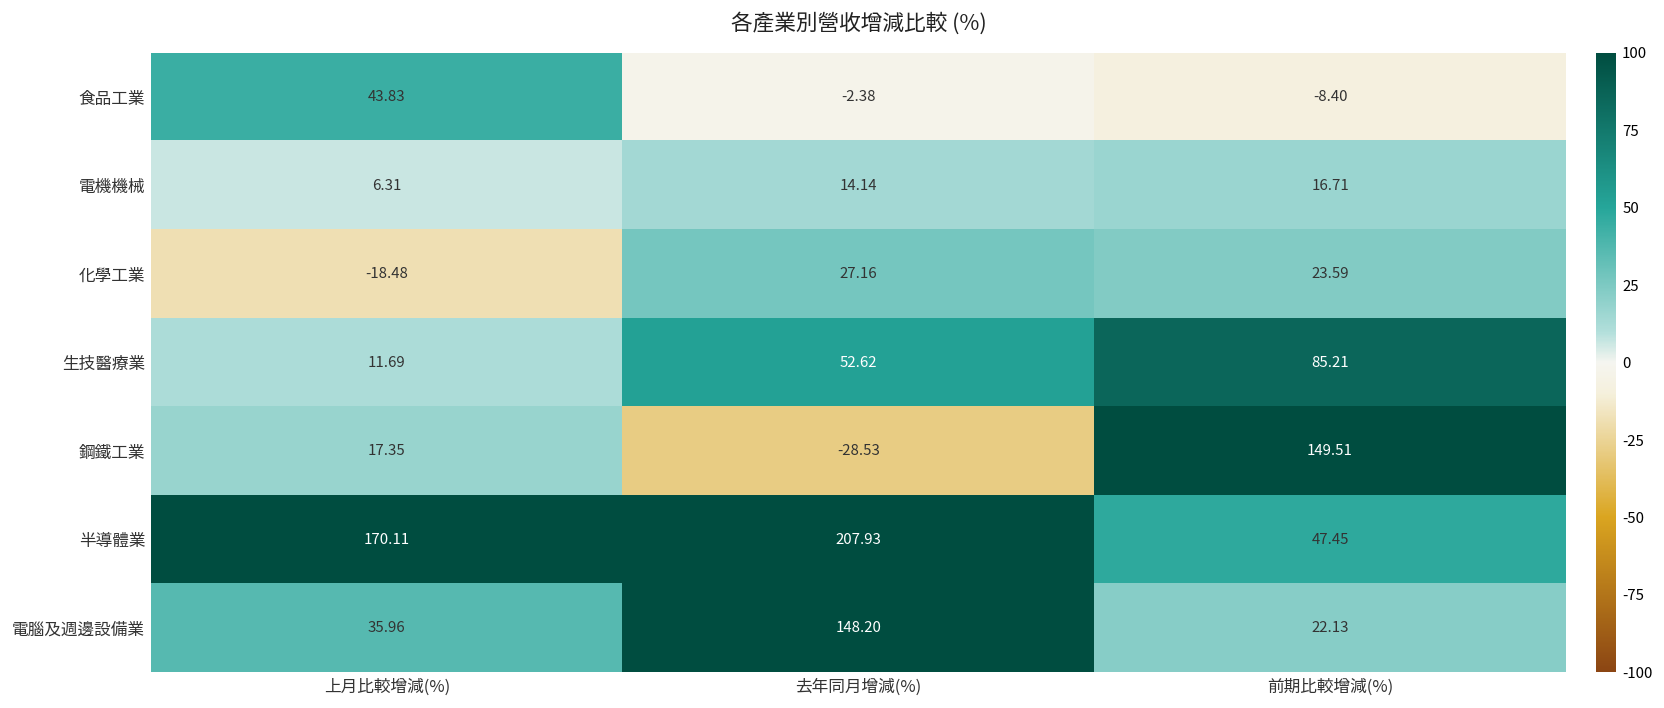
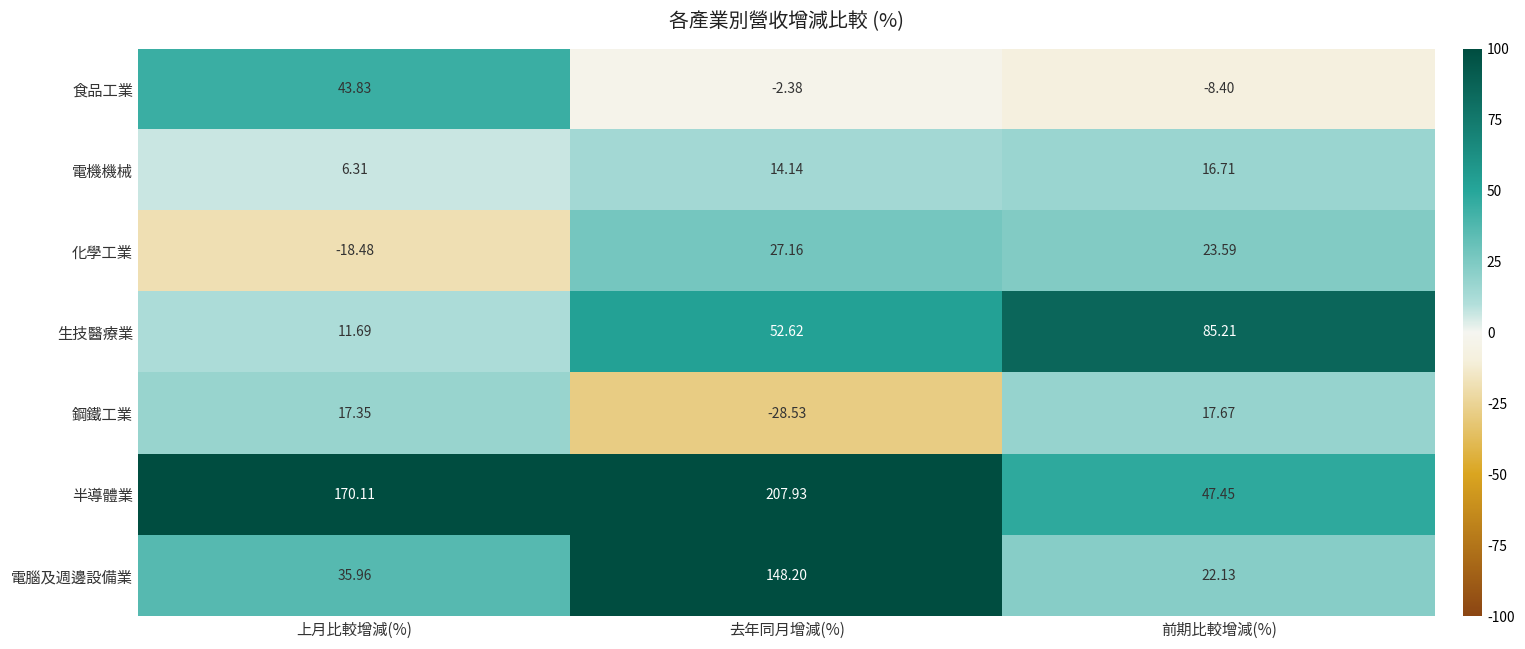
  {
    "食品工業": {
      "上月比較增減(%)": 43.83,
      "去年同月增減(%)": -2.38,
      "前期比較增減(%)": -8.40
    },
    "電機機械": {
      "上月比較增減(%)": 6.31,
      "去年同月增減(%)": 14.14,
      "前期比較增減(%)": 16.71
    },
    "化學工業": {
      "上月比較增減(%)": -18.48,
      "去年同月增減(%)": 27.16,
      "前期比較增減(%)": 23.59
    },
    "生技醫療業": {
      "上月比較增減(%)": 11.69,
      "去年同月增減(%)": 52.62,
      "前期比較增減(%)": 85.21
    },
    "鋼鐵工業": {
      "上月比較增減(%)": 17.35,
      "去年同月增減(%)": -28.53,
-     "前期比較增減(%)": 149.51
+     "前期比較增減(%)": 17.67
    },
    "半導體業": {
      "上月比較增減(%)": 170.11,
      "去年同月增減(%)": 207.93,
      "前期比較增減(%)": 47.45
    },
    "電腦及週邊設備業": {
      "上月比較增減(%)": 35.96,
      "去年同月增減(%)": 148.20,
      "前期比較增減(%)": 22.13
    }
  }
